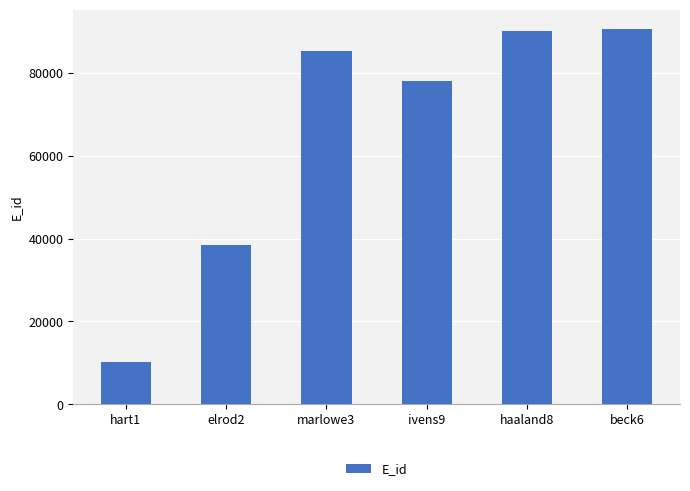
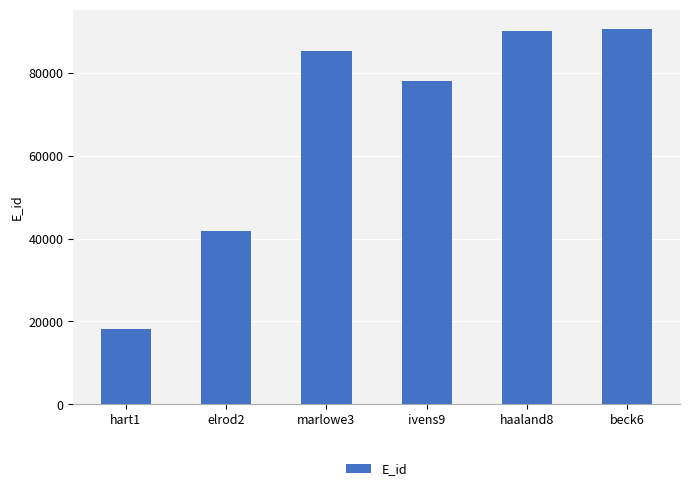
  {
-   "hart1": 10000,
-   "elrod2": 38000,
+   "hart1": 18000,
+   "elrod2": 42000,
    "marlowe3": 85000,
    "ivens9": 78000,
    "haaland8": 90000,
    "beck6": 91000
  }
